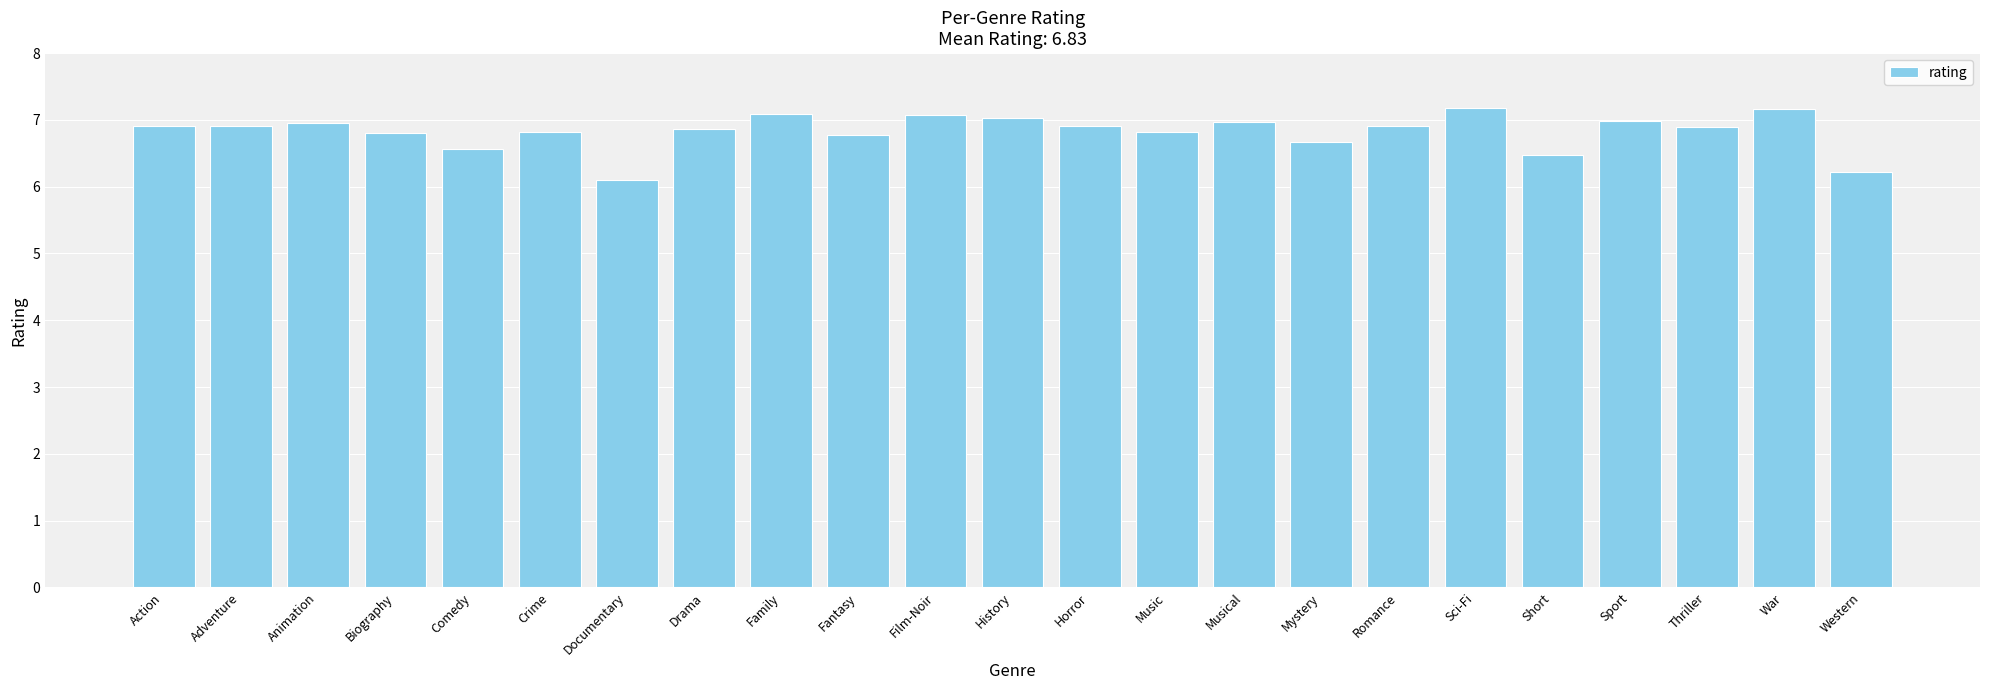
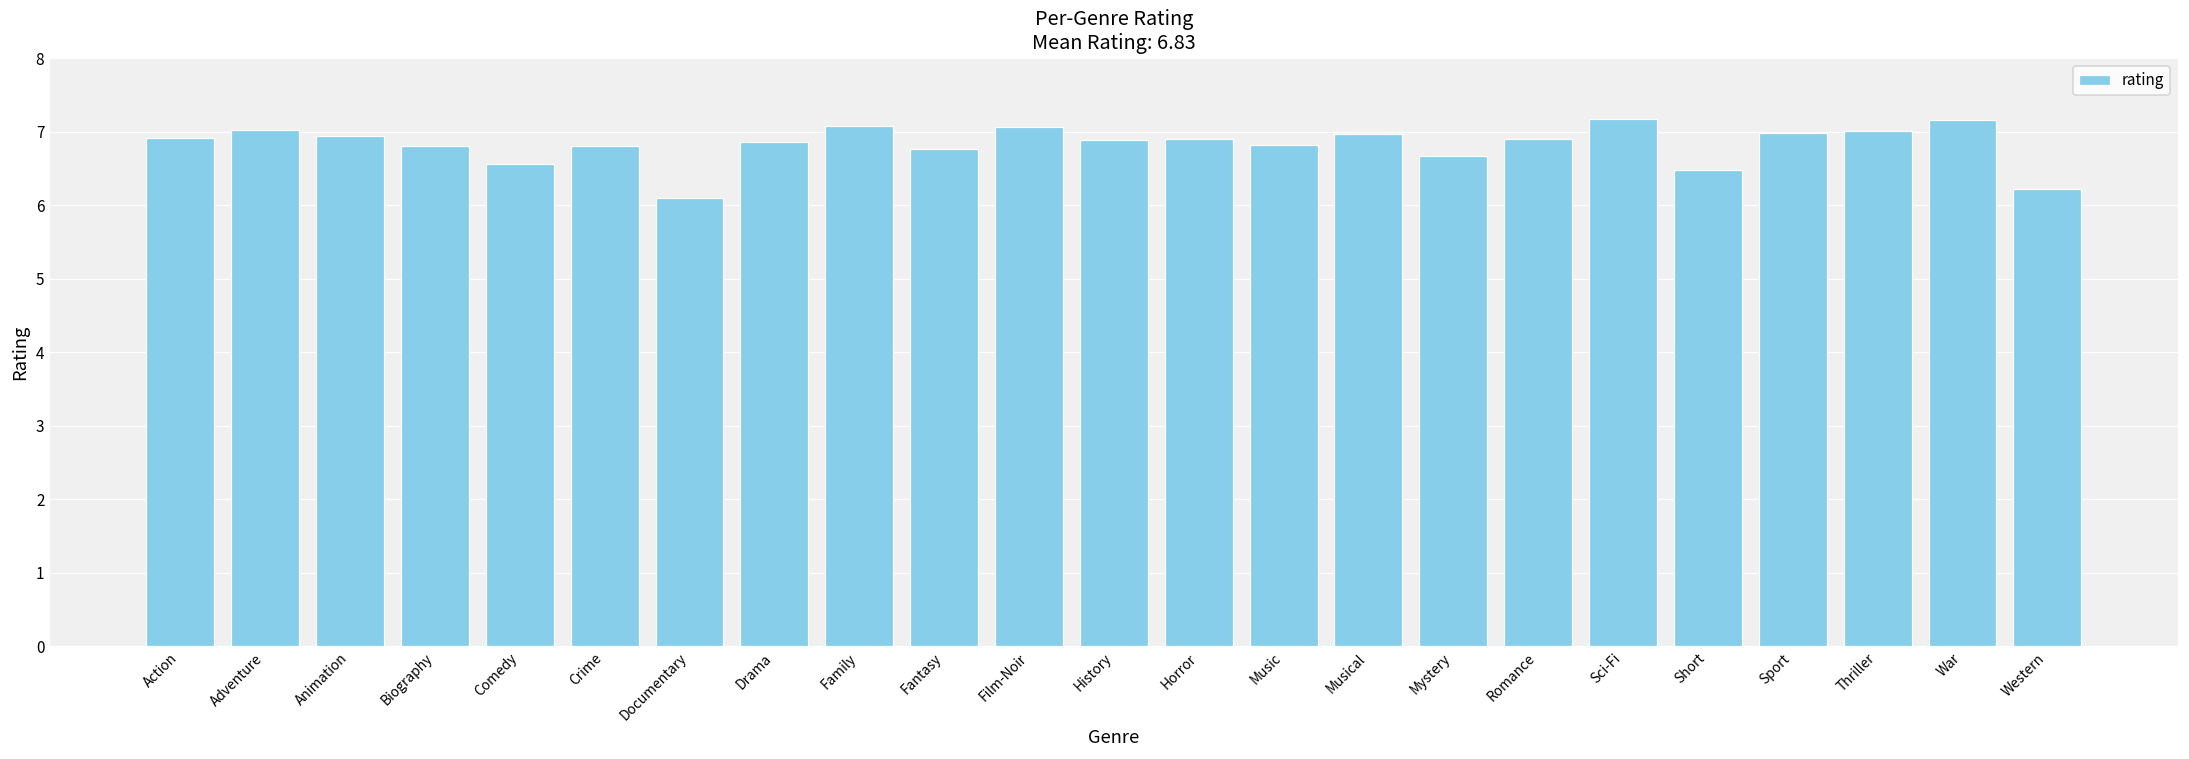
  {
    "Action": 6.9,
-   "Adventure": 6.9,
+   "Adventure": 7.0,
    "Animation": 6.9,
    "Biography": 6.8,
    "Comedy": 6.6,
    "Crime": 6.8,
    "Documentary": 6.1,
    "Drama": 6.9,
    "Family": 7.1,
    "Fantasy": 6.8,
    "Film-Noir": 7.1,
-   "History": 7.0,
+   "History": 6.9,
    "Horror": 6.9,
    "Music": 6.8,
    "Musical": 7.0,
    "Mystery": 6.7,
    "Romance": 6.9,
    "Sci-Fi": 7.2,
    "Short": 6.5,
    "Sport": 7.0,
-   "Thriller": 6.9,
+   "Thriller": 7.0,
    "War": 7.2,
    "Western": 6.2
  }
